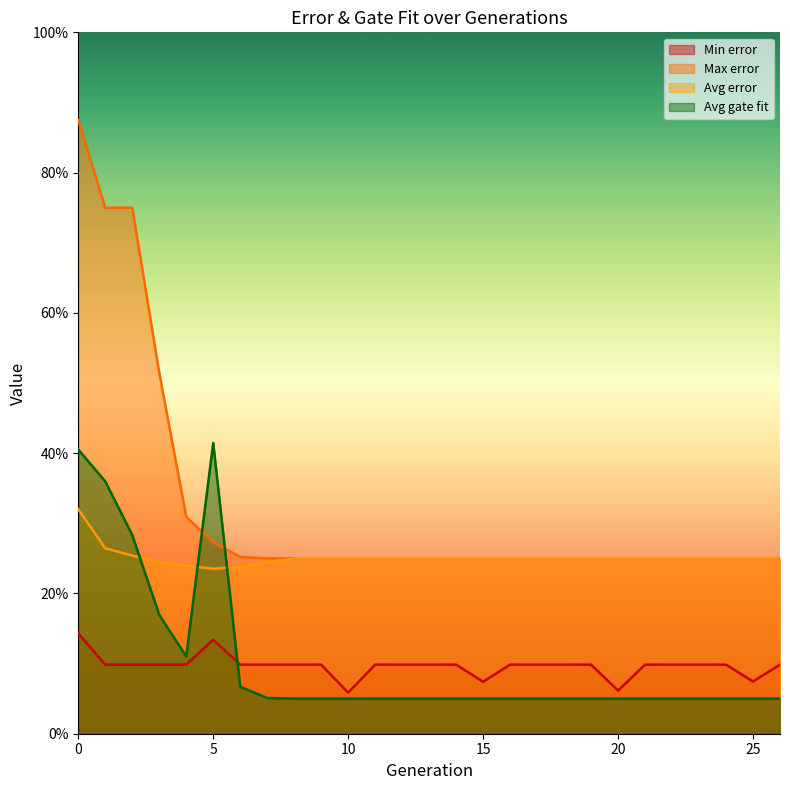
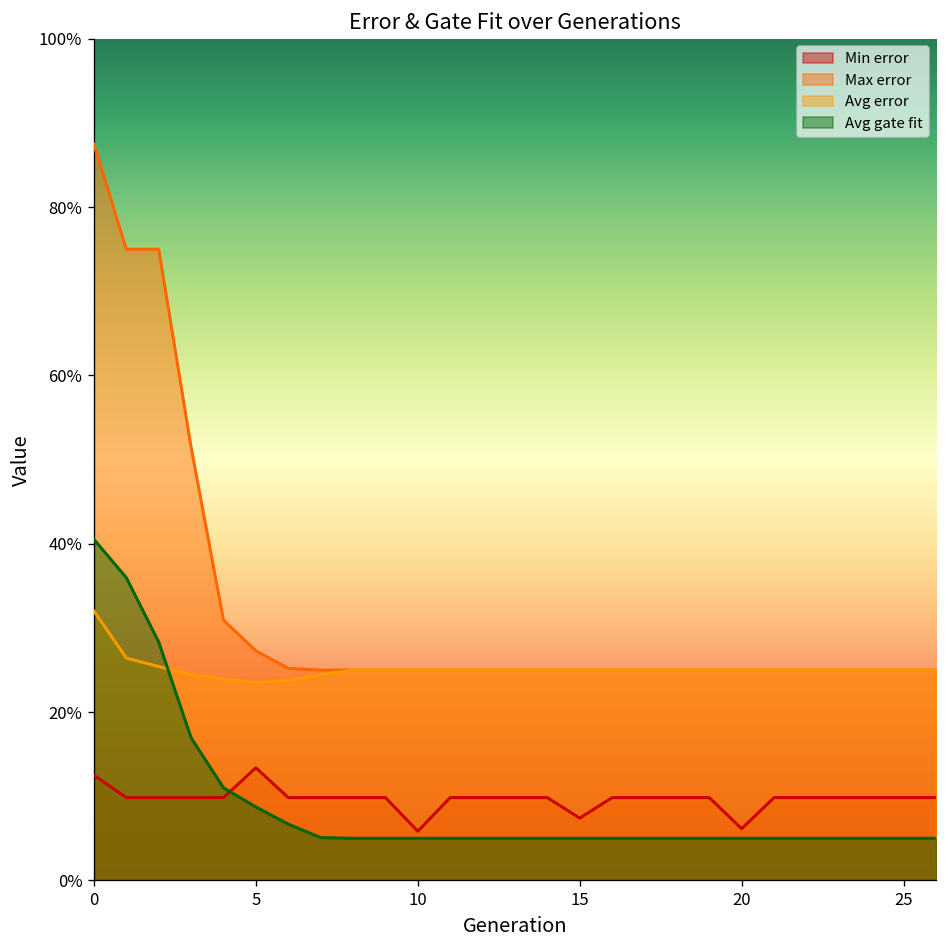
  {
    "Min error": {
-     "0": "14%",
+     "0": "13%",
      "5": "13%",
      "10": "6%",
      "15": "7%",
      "20": "6%",
-     "25": "7%"
+     "25": "10%"
    },
    "Avg gate fit": {
      "0": "41%",
-     "5": "41%",
+     "5": "9%",
      "10": "5%",
      "15": "5%",
      "20": "5%",
      "25": "5%"
    }
  }
